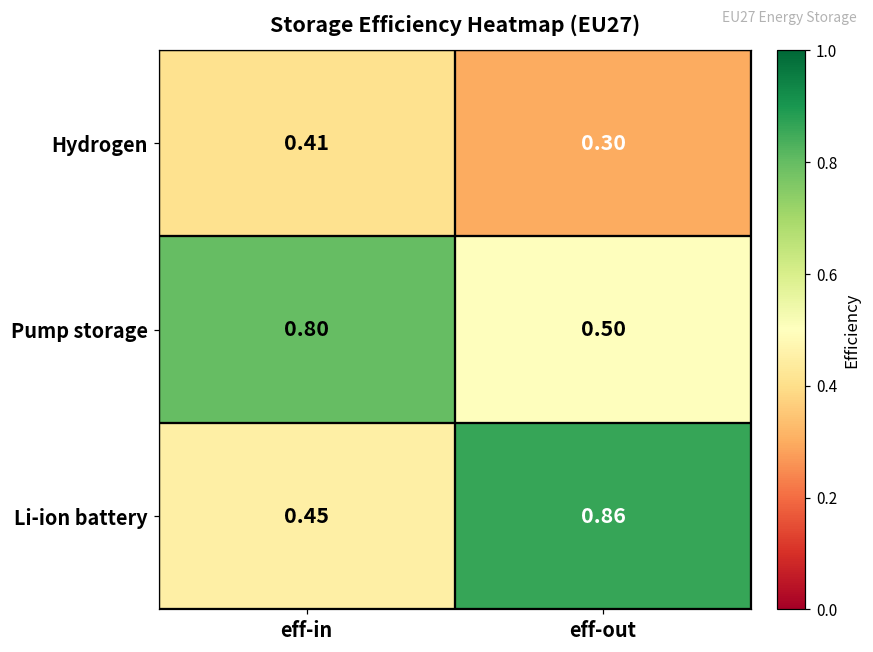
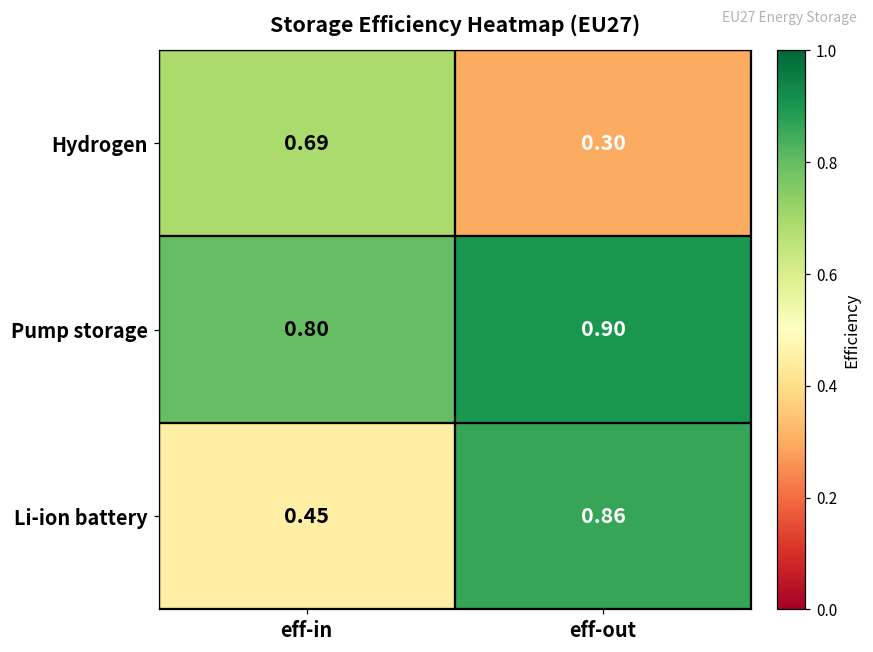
  {
    "Hydrogen": {
-     "eff-in": 0.41,
+     "eff-in": 0.69,
      "eff-out": 0.30
    },
    "Pump storage": {
      "eff-in": 0.80,
-     "eff-out": 0.50
+     "eff-out": 0.90
    },
    "Li-ion battery": {
      "eff-in": 0.45,
      "eff-out": 0.86
    }
  }
